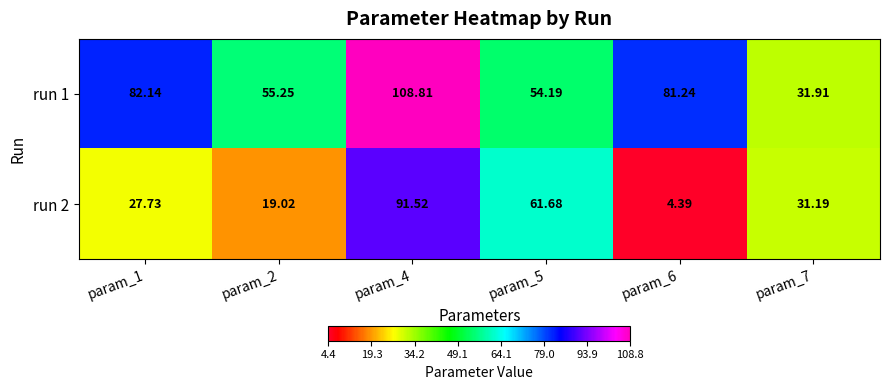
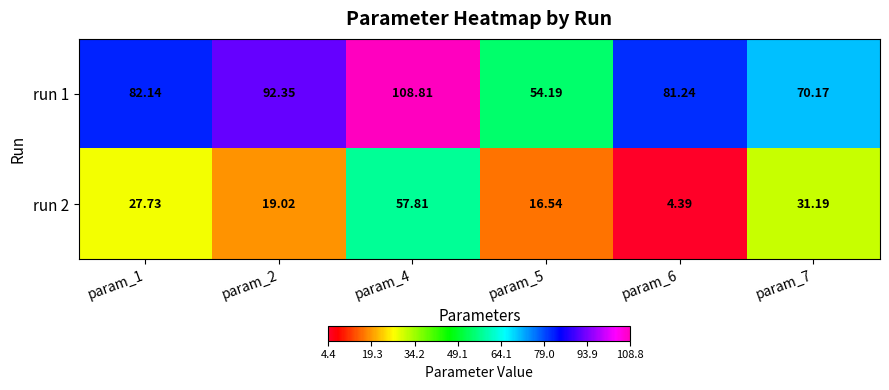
  {
    "run 1": {
      "param_1": 82.14,
-     "param_2": 55.25,
+     "param_2": 92.35,
      "param_4": 108.81,
      "param_5": 54.19,
      "param_6": 81.24,
-     "param_7": 31.91
+     "param_7": 70.17
    },
    "run 2": {
      "param_1": 27.73,
      "param_2": 19.02,
-     "param_4": 91.52,
-     "param_5": 61.68,
+     "param_4": 57.81,
+     "param_5": 16.54,
      "param_6": 4.39,
      "param_7": 31.19
    }
  }
